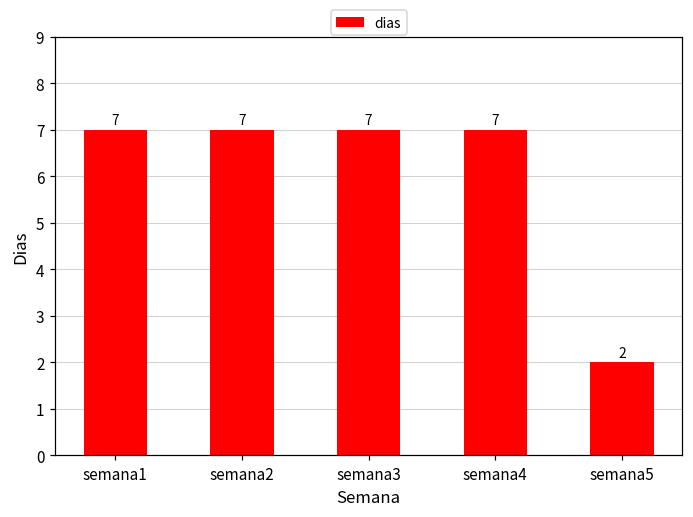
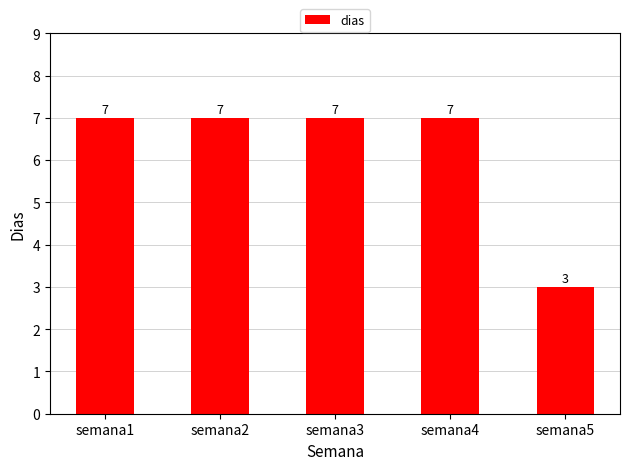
  {
    "semana1": 7,
    "semana2": 7,
    "semana3": 7,
    "semana4": 7,
-   "semana5": 2
+   "semana5": 3
  }
